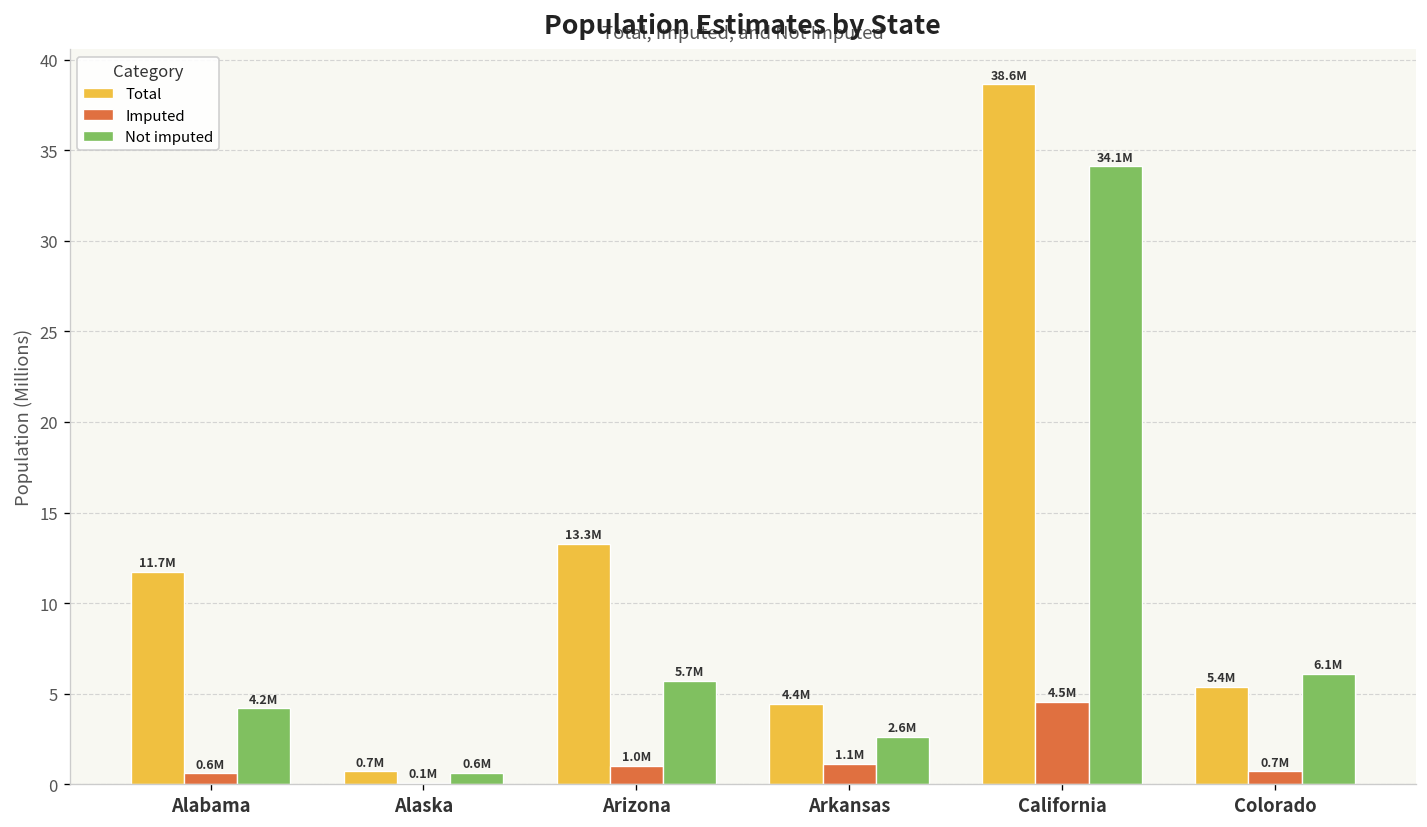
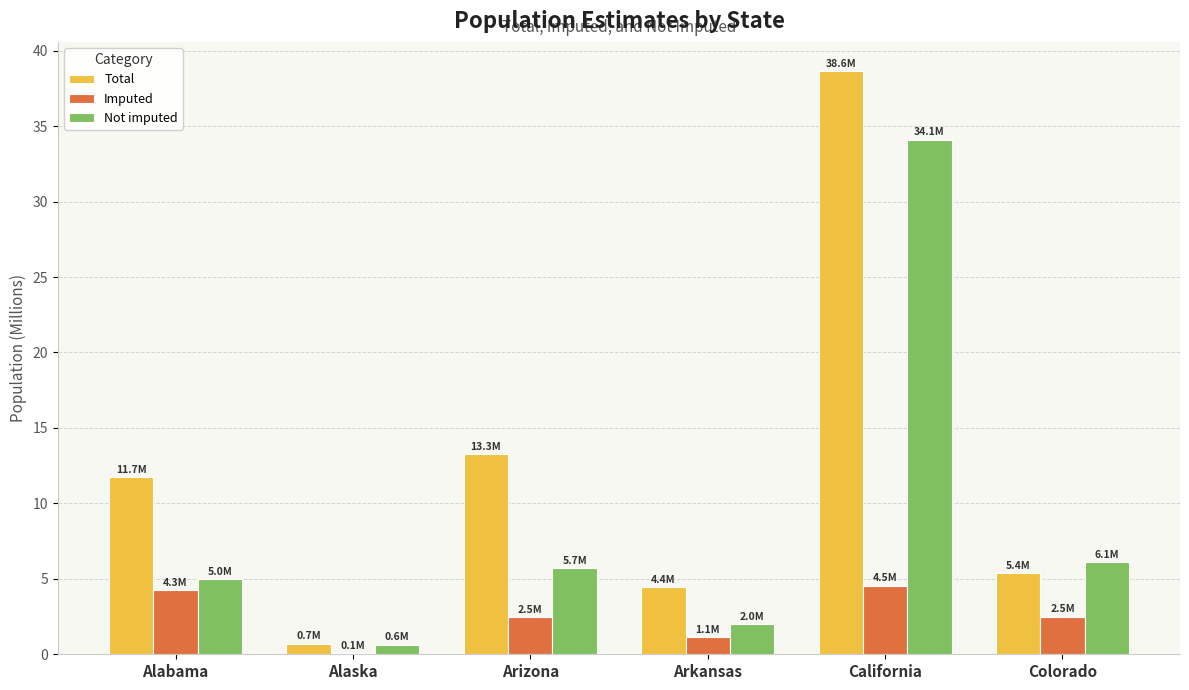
  {
    "Total": {
      "Alabama": "11.7M",
      "Alaska": "0.7M",
      "Arizona": "13.3M",
      "Arkansas": "4.4M",
      "California": "38.6M",
      "Colorado": "5.4M"
    },
    "Imputed": {
-     "Alabama": "0.6M",
+     "Alabama": "4.3M",
      "Alaska": "0.1M",
-     "Arizona": "1.0M",
+     "Arizona": "2.5M",
      "Arkansas": "1.1M",
      "California": "4.5M",
-     "Colorado": "0.7M"
+     "Colorado": "2.5M"
    },
    "Not imputed": {
-     "Alabama": "4.2M",
+     "Alabama": "5.0M",
      "Alaska": "0.6M",
      "Arizona": "5.7M",
-     "Arkansas": "2.6M",
+     "Arkansas": "2.0M",
      "California": "34.1M",
      "Colorado": "6.1M"
    }
  }
